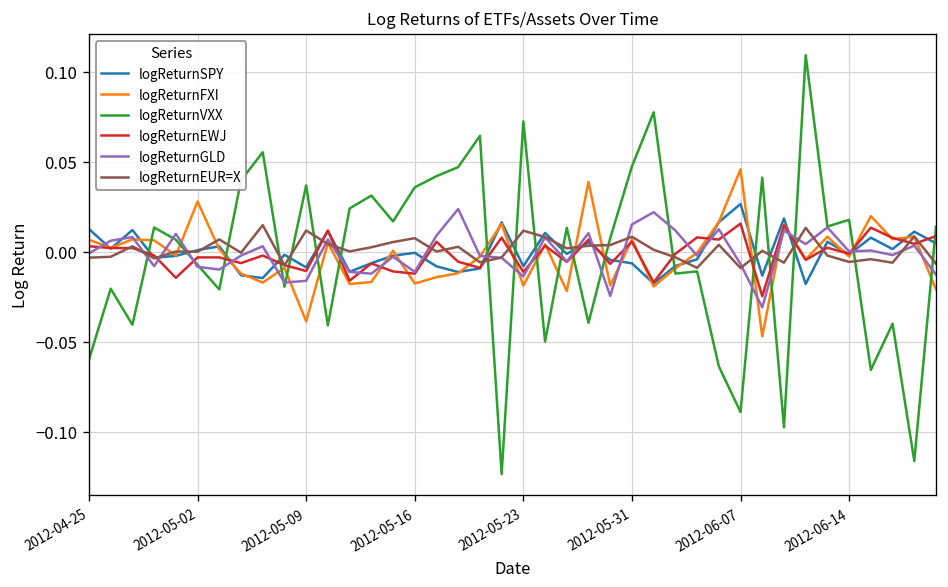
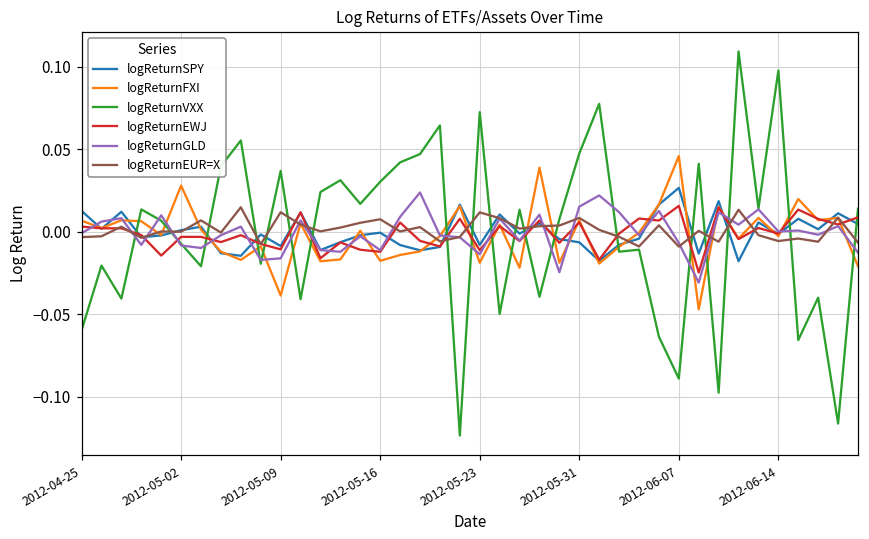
  {
    "logReturnSPY": {
      "2012-04-25": 0.013,
      "2012-05-09": -0.009,
      "2012-05-16": -0.001,
      "2012-05-23": -0.008,
      "2012-05-31": -0.006,
      "2012-06-07": 0.027
    },
    "logReturnFXI": {
      "2012-04-25": 0.007,
      "2012-05-02": 0.028,
      "2012-05-09": -0.039,
      "2012-05-16": -0.018,
      "2012-05-23": -0.019,
      "2012-06-07": 0.046
    },
    "logReturnVXX": {
      "2012-04-25": -0.060,
      "2012-05-09": 0.037,
-     "2012-05-16": 0.036,
+     "2012-05-16": 0.030,
      "2012-05-23": 0.073,
      "2012-05-31": 0.047,
      "2012-06-07": -0.089,
-     "2012-06-14": 0.018
+     "2012-06-14": 0.098
    },
    "logReturnEWJ": {
      "2012-04-25": 0.003,
      "2012-05-02": -0.003,
      "2012-05-09": -0.011,
      "2012-05-23": -0.011,
      "2012-06-07": 0.016
    },
    "logReturnGLD": {
      "2012-04-25": -0.001,
      "2012-05-09": -0.016,
      "2012-05-23": -0.014,
      "2012-05-31": 0.015,
      "2012-06-07": -0.007
    },
    "logReturnEUR=X": {
      "2012-04-25": -0.003,
      "2012-05-09": 0.012,
      "2012-05-16": 0.008,
      "2012-05-23": 0.012,
      "2012-06-07": -0.009,
      "2012-06-14": -0.006
    }
  }
